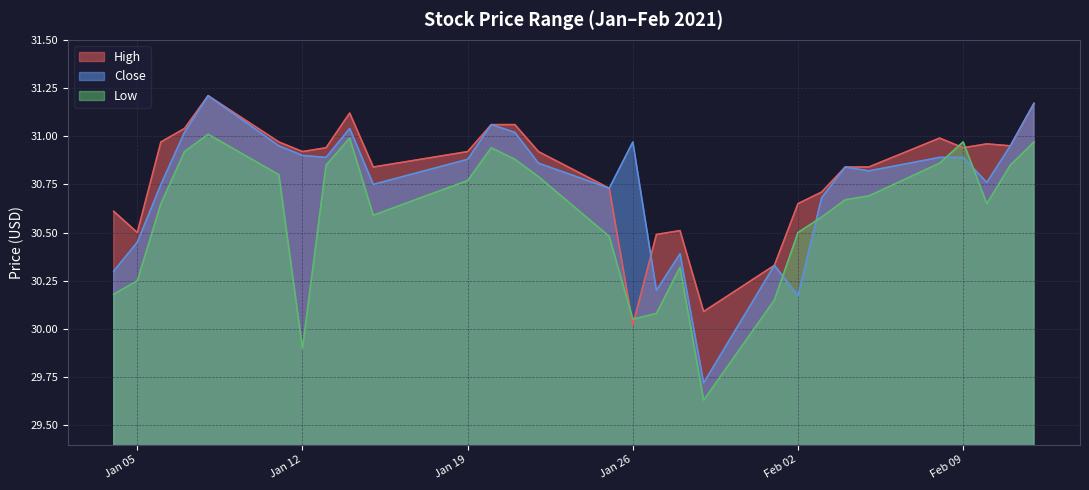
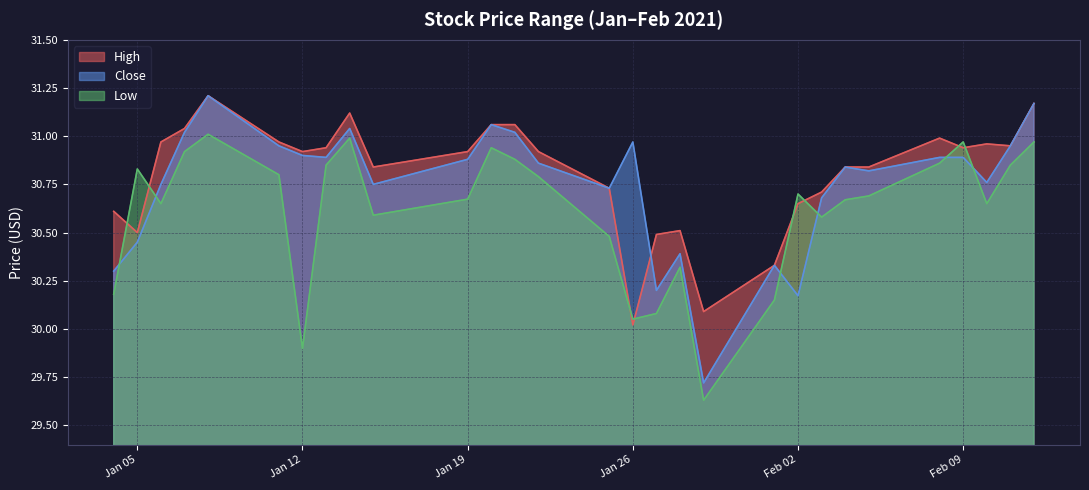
  {
    "High": {
      "Jan 05": 30.50,
      "Jan 12": 30.92,
      "Jan 19": 30.92,
      "Jan 26": 30.02,
      "Feb 02": 30.65,
      "Feb 09": 30.94
    },
    "Close": {
      "Jan 05": 30.45,
      "Jan 12": 30.90,
      "Jan 19": 30.88,
      "Jan 26": 30.97,
      "Feb 02": 30.17,
      "Feb 09": 30.89
    },
    "Low": {
-     "Jan 05": 30.25,
+     "Jan 05": 30.83,
      "Jan 12": 29.90,
-     "Jan 19": 30.77,
+     "Jan 19": 30.67,
      "Jan 26": 30.05,
-     "Feb 02": 30.5,
+     "Feb 02": 30.7,
      "Feb 09": 30.97
    }
  }
